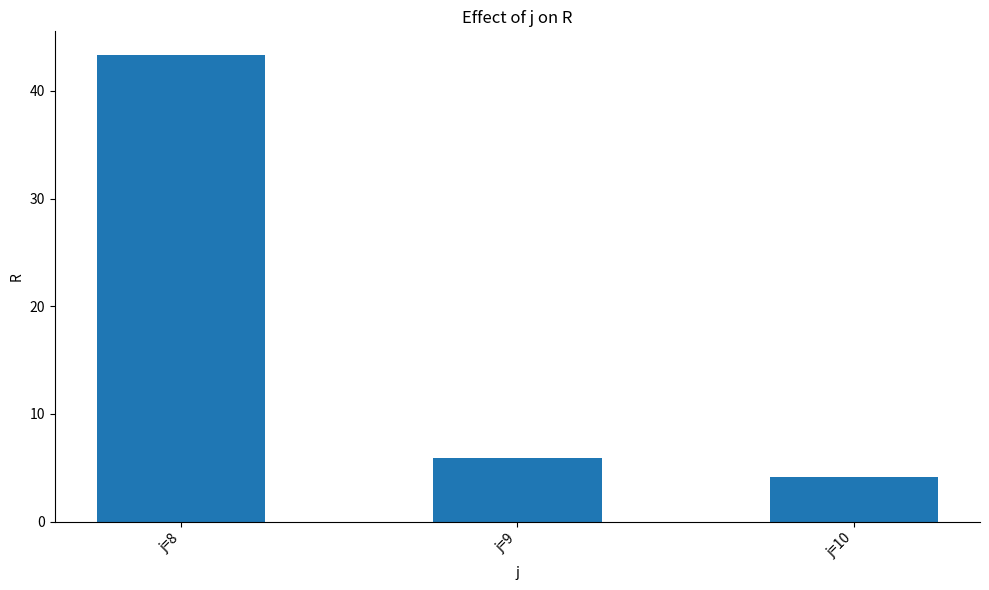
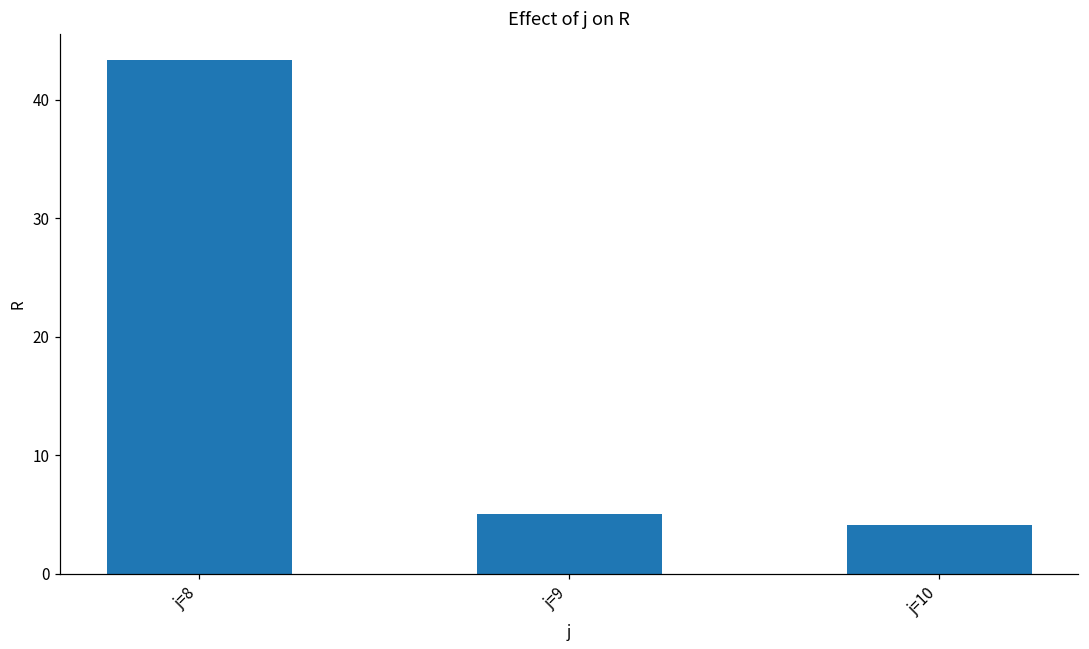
  {
    "j=8": 43.4,
-   "j=9": 5.9,
+   "j=9": 5.1,
    "j=10": 4.1
  }
